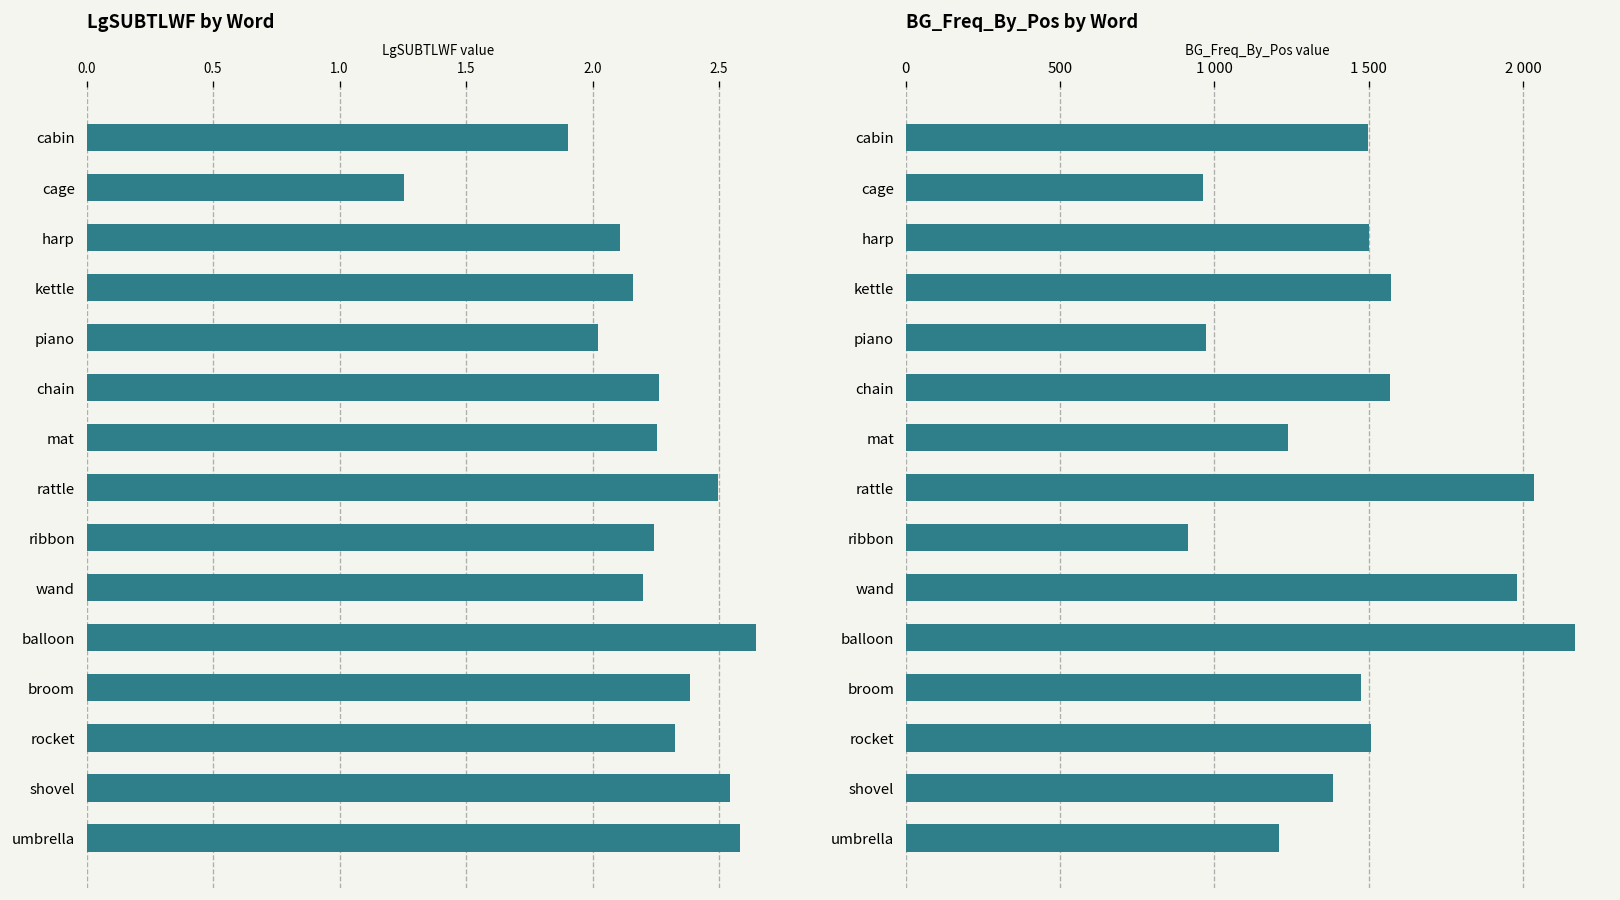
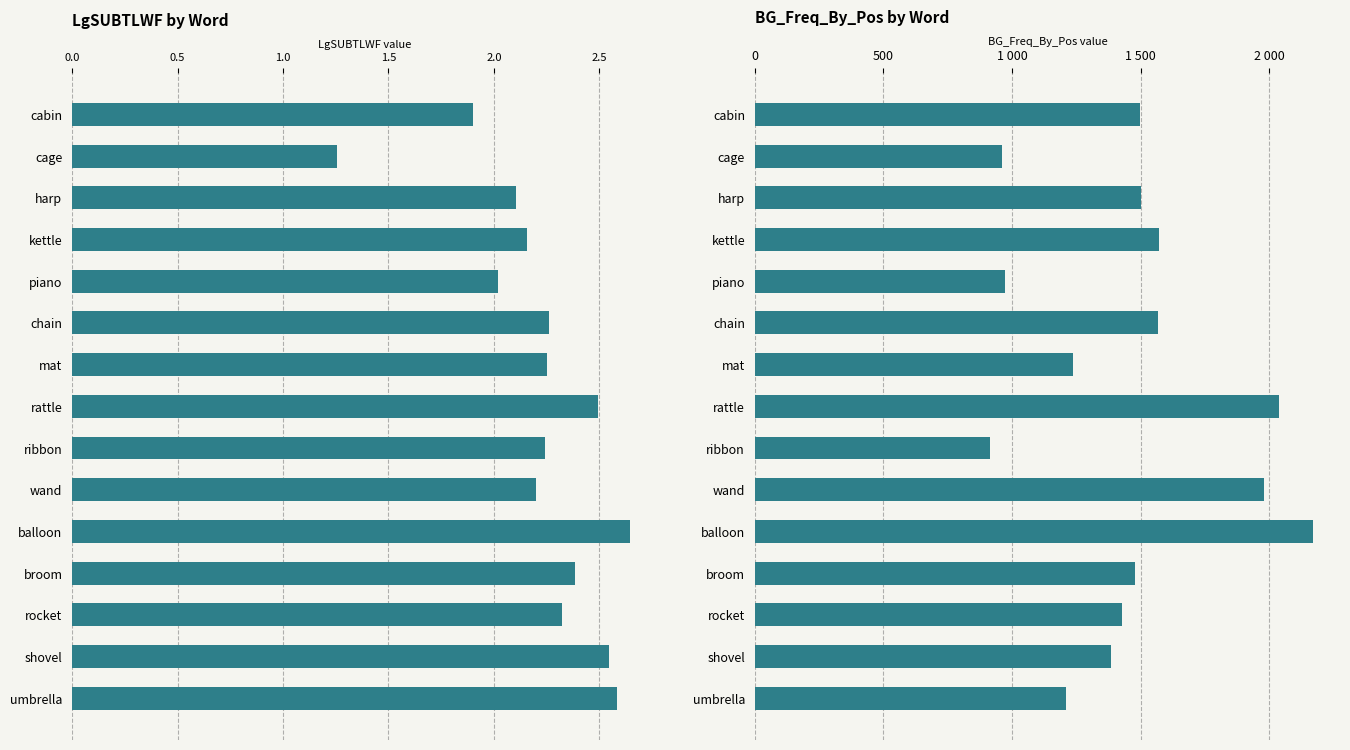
  {
    "LgSUBTLWF by Word": {
      "cabin": 1.90,
      "cage": 1.26,
      "harp": 2.11,
      "kettle": 2.16,
      "piano": 2.02,
      "chain": 2.26,
      "mat": 2.25,
      "rattle": 2.50,
      "ribbon": 2.24,
      "wand": 2.20,
      "balloon": 2.65,
      "broom": 2.39,
      "rocket": 2.32,
      "shovel": 2.54,
      "umbrella": 2.58
    },
    "BG_Freq_By_Pos by Word": {
      "cabin": 1500,
      "cage": 960,
      "harp": 1500,
      "kettle": 1570,
      "piano": 970,
      "chain": 1570,
      "mat": 1240,
      "rattle": 2040,
      "ribbon": 920,
      "wand": 1980,
      "balloon": 2170,
      "broom": 1480,
-     "rocket": 1510,
+     "rocket": 1430,
      "shovel": 1390,
      "umbrella": 1210
    }
  }
